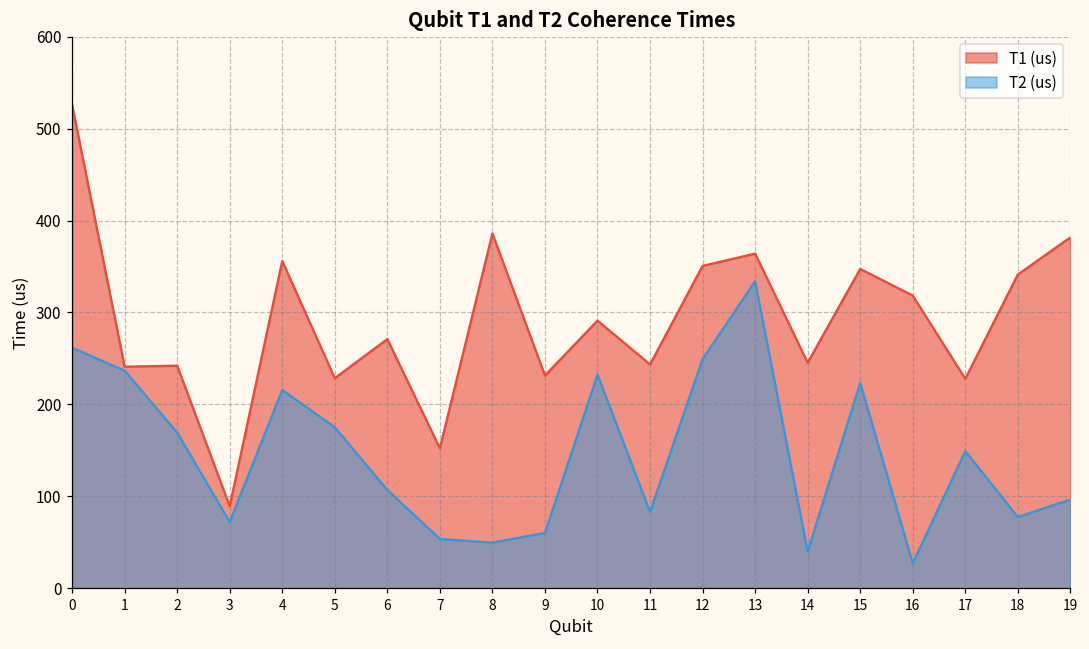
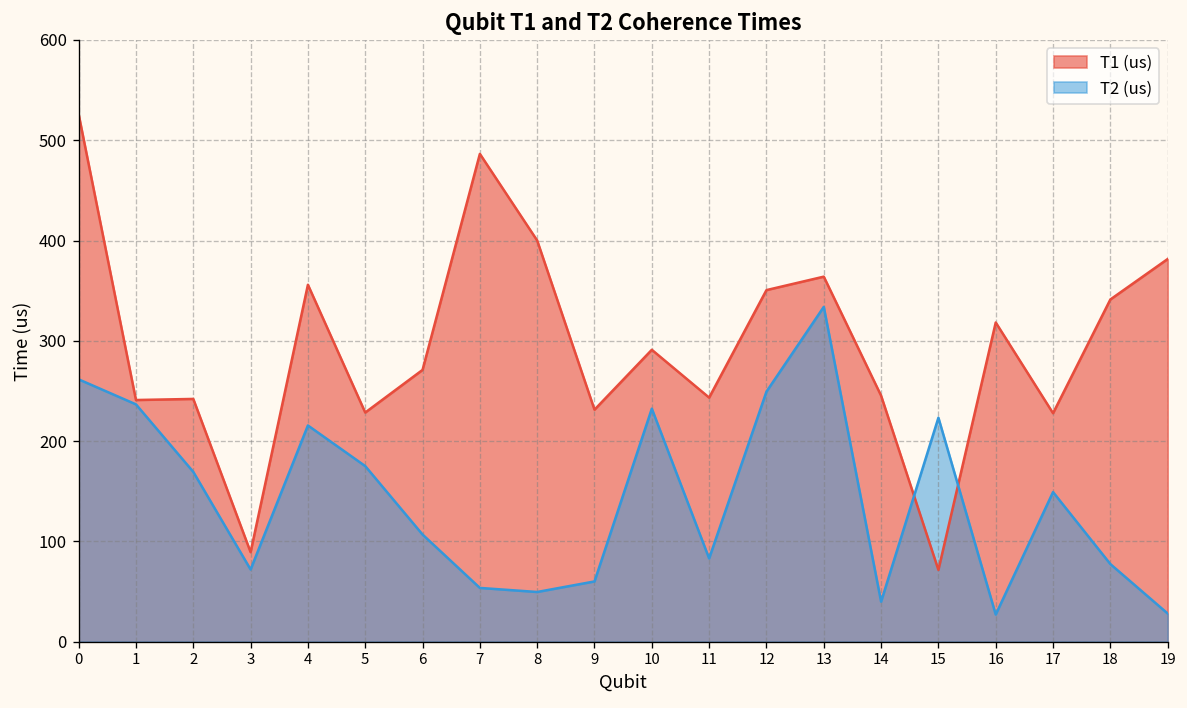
  {
    "T1 (us)": {
      "0": 530,
      "1": 240,
      "2": 240,
      "3": 90,
      "4": 360,
      "5": 230,
      "6": 270,
-     "7": 150,
-     "8": 390,
+     "7": 490,
+     "8": 400,
      "9": 230,
      "10": 290,
      "11": 240,
      "12": 350,
      "13": 360,
      "14": 250,
-     "15": 350,
+     "15": 70,
      "16": 320,
      "17": 230,
      "18": 340,
      "19": 380
    },
    "T2 (us)": {
      "0": 260,
      "1": 240,
      "2": 170,
      "3": 70,
      "4": 220,
      "5": 180,
      "6": 110,
      "7": 50,
      "8": 50,
      "9": 60,
      "10": 230,
      "11": 80,
      "12": 250,
      "13": 330,
      "14": 40,
      "15": 220,
      "16": 30,
      "17": 150,
      "18": 80,
-     "19": 100
+     "19": 30
    }
  }
